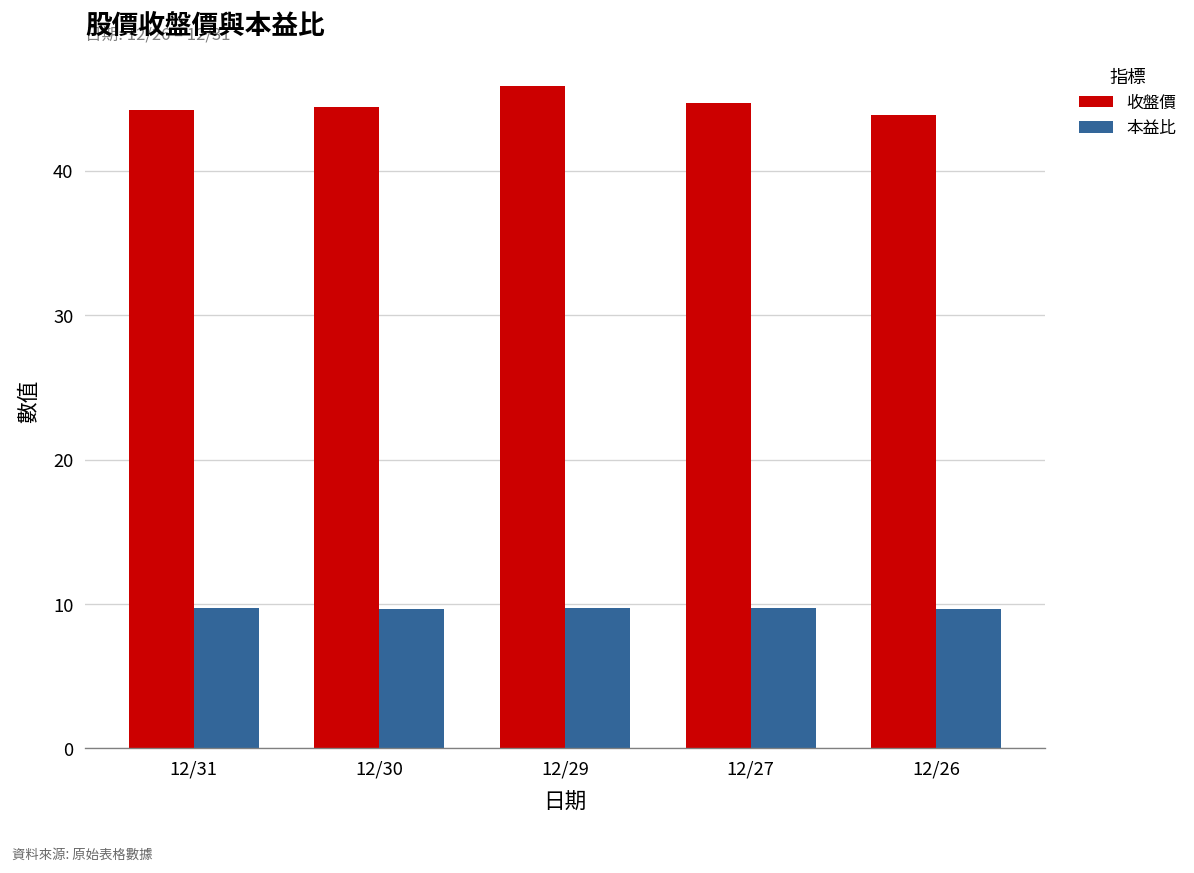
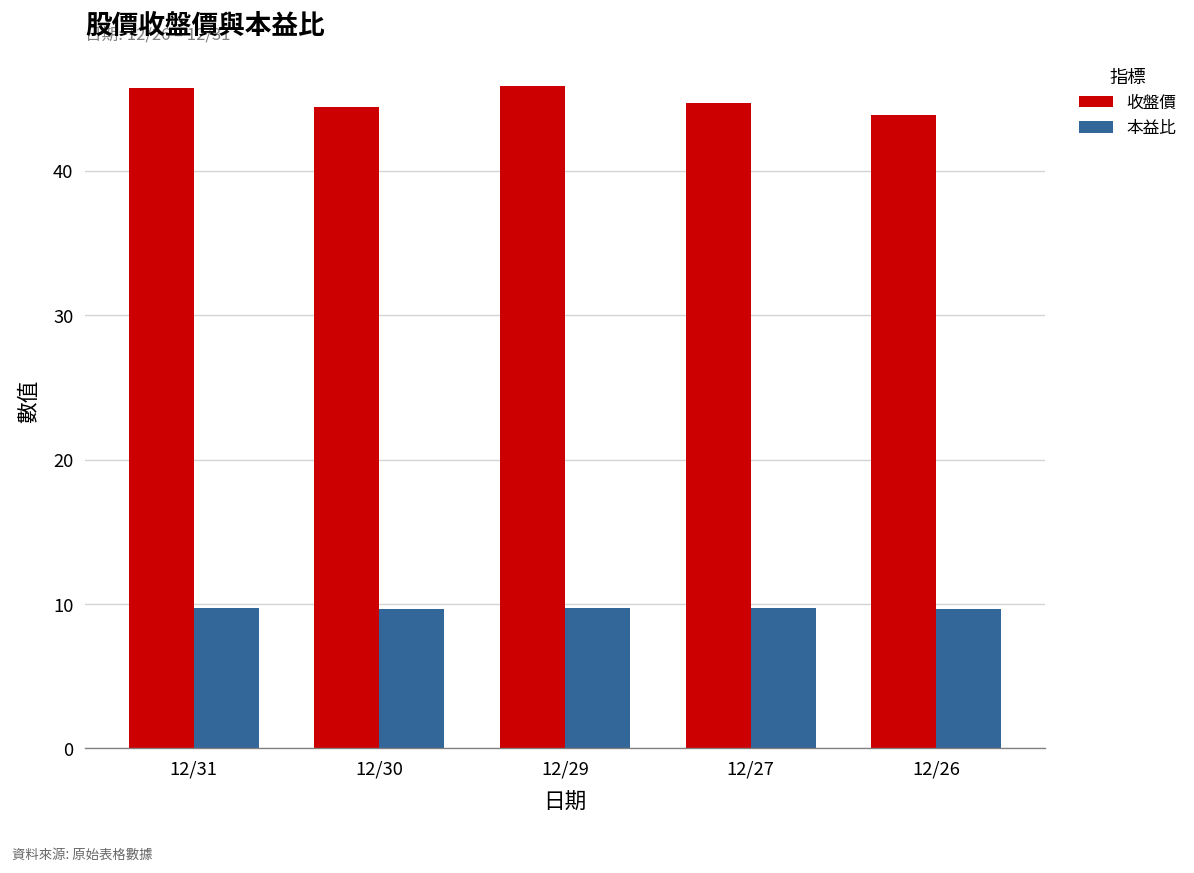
  {
    "收盤價": {
-     "12/31": 44.2,
+     "12/31": 45.8,
      "12/30": 44.4,
      "12/29": 45.9,
      "12/27": 44.7,
      "12/26": 43.8
    },
    "本益比": {
      "12/31": 9.7,
      "12/30": 9.6,
      "12/29": 9.7,
      "12/27": 9.7,
      "12/26": 9.7
    }
  }
